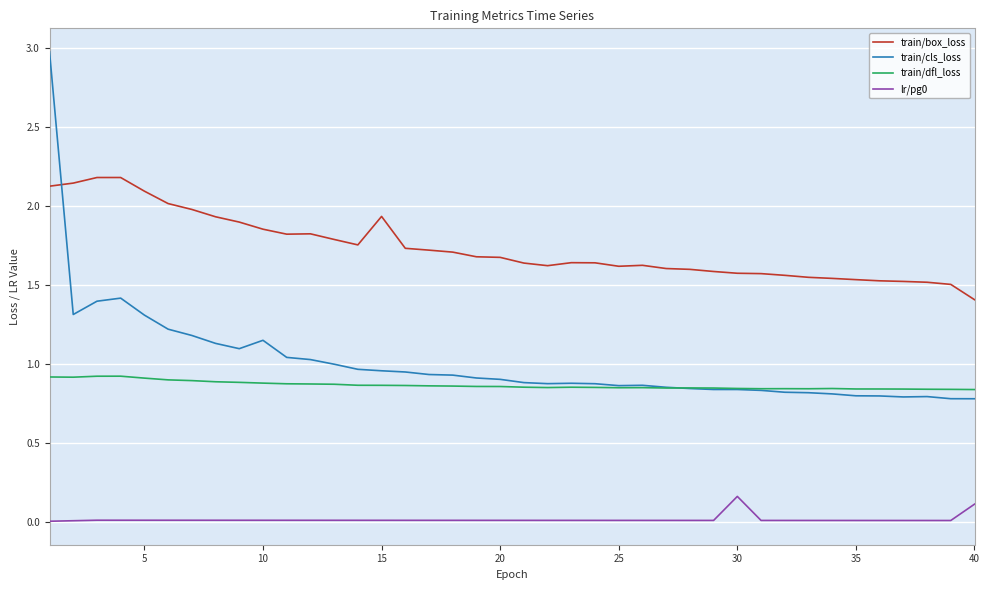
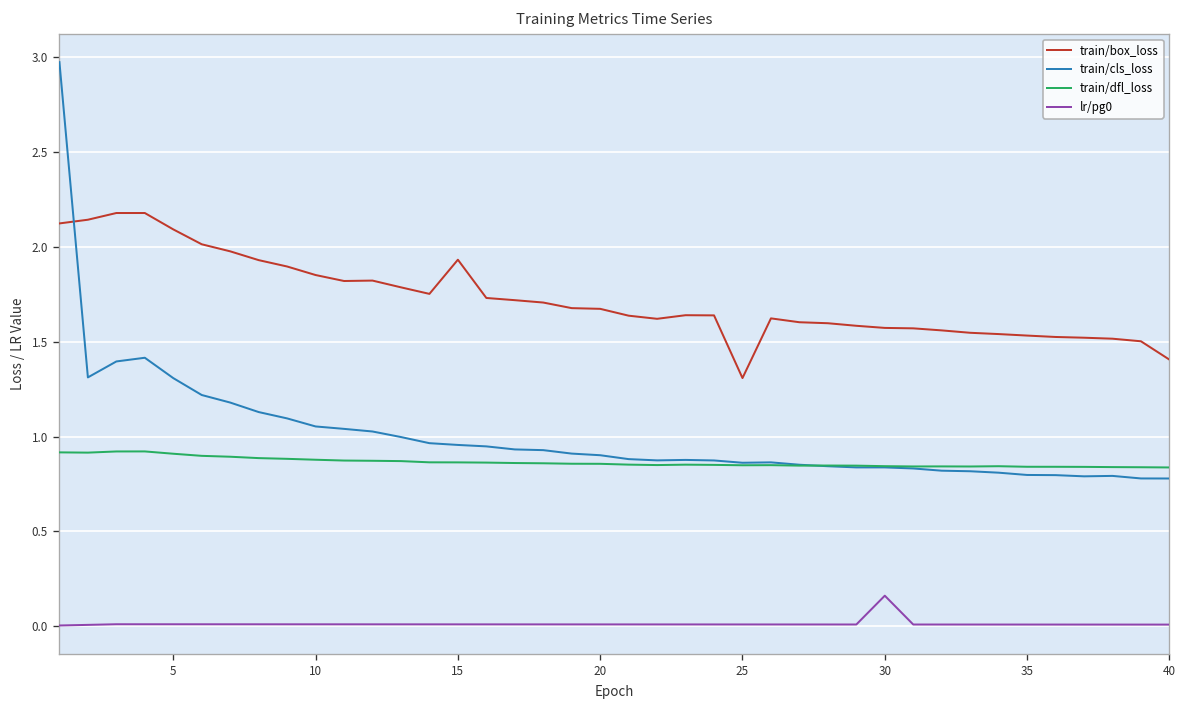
  {
    "train/box_loss": {
      "5": 2.09,
      "10": 1.85,
      "15": 1.93,
      "20": 1.67,
-     "25": 1.62,
+     "25": 1.31,
      "30": 1.57,
      "35": 1.53,
      "40": 1.41
    },
    "train/cls_loss": {
      "5": 1.31,
-     "10": 1.15,
+     "10": 1.05,
      "15": 0.96,
      "20": 0.90,
      "35": 0.80,
      "40": 0.78
    },
    "train/dfl_loss": {
      "5": 0.91,
      "10": 0.88,
      "15": 0.86,
      "20": 0.86,
      "35": 0.84,
      "40": 0.84
    },
    "lr/pg0": {
      "5": 0.01,
      "10": 0.01,
      "15": 0.01,
      "20": 0.01,
      "25": 0.01,
      "30": 0.16,
      "35": 0.01,
-     "40": 0.11
+     "40": 0.01
    }
  }
